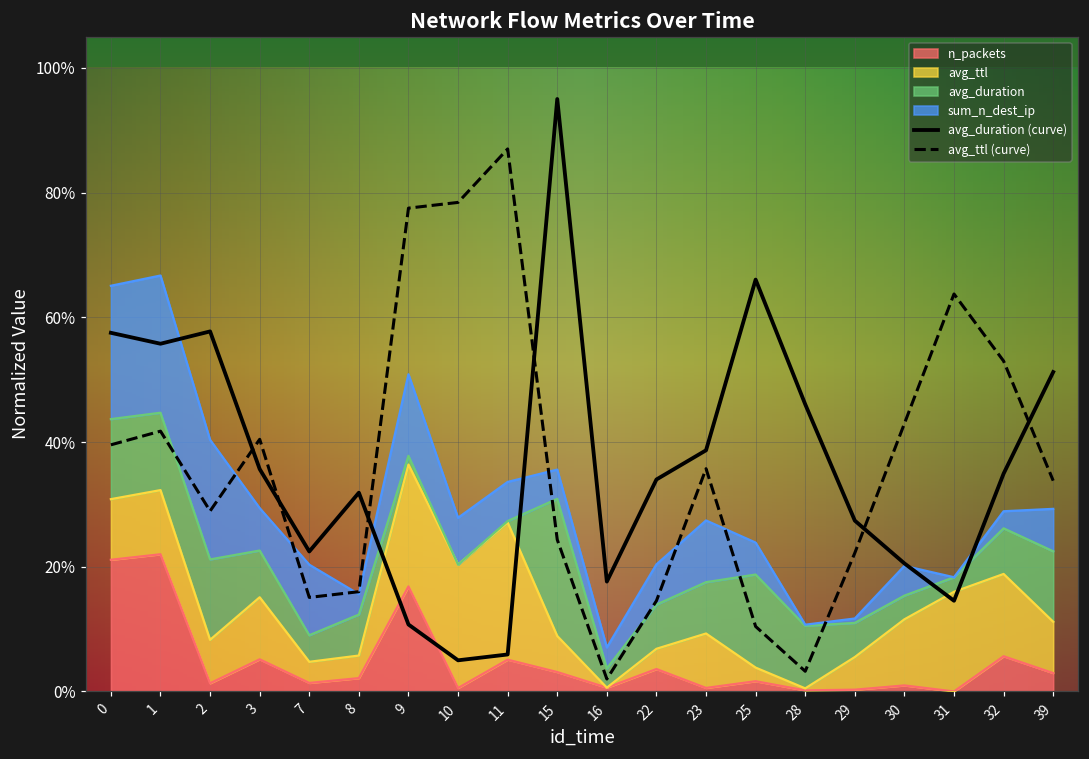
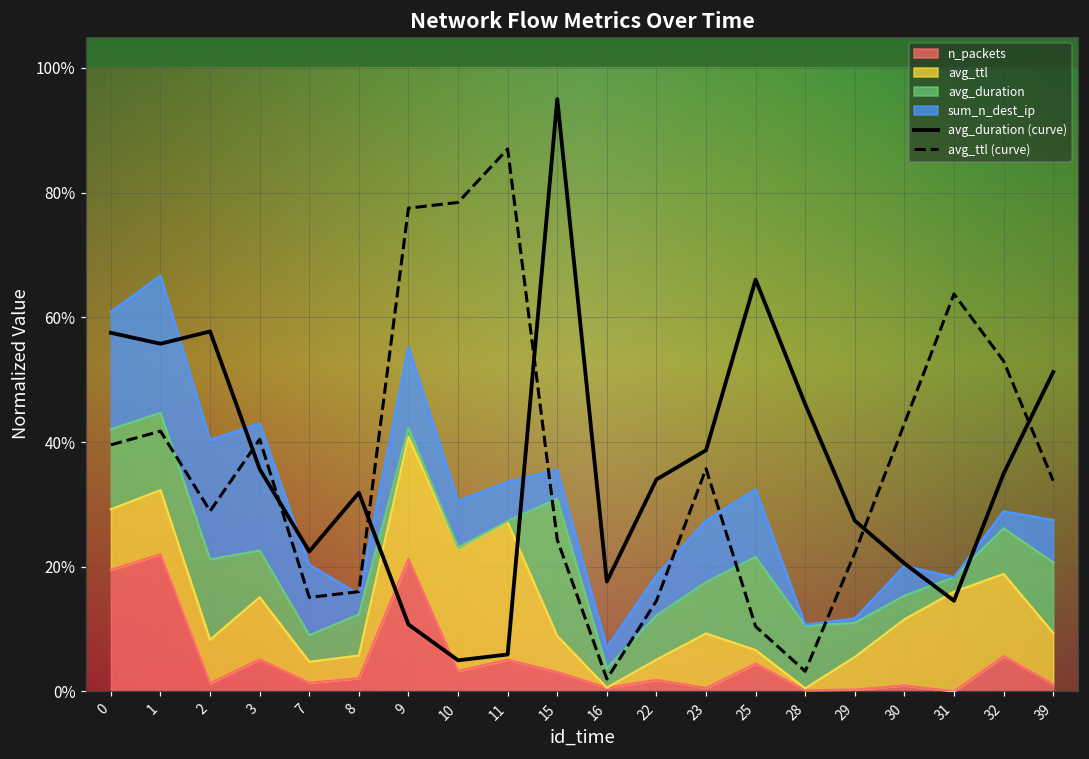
  {
    "n_packets": {
-     "0": "21%",
+     "0": "19%",
      "1": "22%",
      "2": "1%",
      "3": "5%",
      "7": "1%",
      "8": "2%",
-     "9": "17%",
-     "10": "1%",
+     "9": "21%",
+     "10": "3%",
      "11": "5%",
      "15": "3%",
-     "22": "4%",
+     "22": "2%",
      "23": "1%",
-     "25": "2%",
+     "25": "4%",
      "29": "0%",
      "30": "1%",
      "31": "0%",
      "32": "6%",
-     "39": "3%"
+     "39": "1%"
    },
    "avg_ttl": {
      "0": "10%",
      "1": "10%",
      "2": "7%",
      "3": "10%",
      "7": "3%",
      "8": "4%",
      "9": "20%",
      "15": "6%",
      "22": "3%",
      "23": "9%",
      "25": "2%",
      "29": "5%",
      "30": "11%",
      "31": "16%",
      "32": "13%",
      "39": "8%"
    },
    "avg_duration": {
      "0": "13%",
      "1": "12%",
      "2": "13%",
      "3": "7%",
      "7": "4%",
      "8": "7%",
      "9": "1%",
      "15": "22%",
      "16": "3%",
      "22": "7%",
      "23": "8%",
      "25": "15%",
      "29": "5%",
      "30": "4%",
      "32": "7%",
      "39": "11%"
    },
    "sum_n_dest_ip": {
-     "0": "21%",
+     "0": "19%",
      "1": "22%",
      "2": "19%",
-     "3": "7%",
+     "3": "20%",
      "7": "11%",
      "9": "13%",
      "10": "8%",
      "11": "6%",
      "15": "5%",
      "16": "3%",
      "22": "6%",
      "23": "10%",
-     "25": "5%",
+     "25": "11%",
      "29": "1%",
      "32": "3%",
      "39": "7%"
    }
  }
